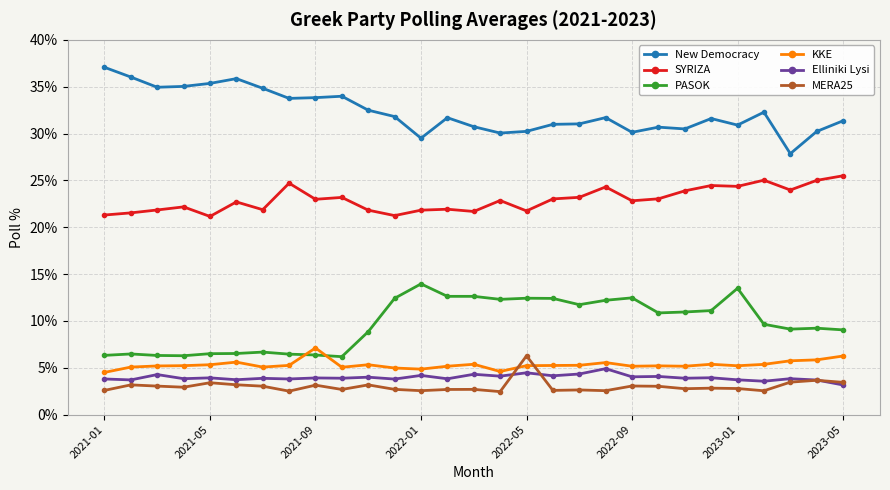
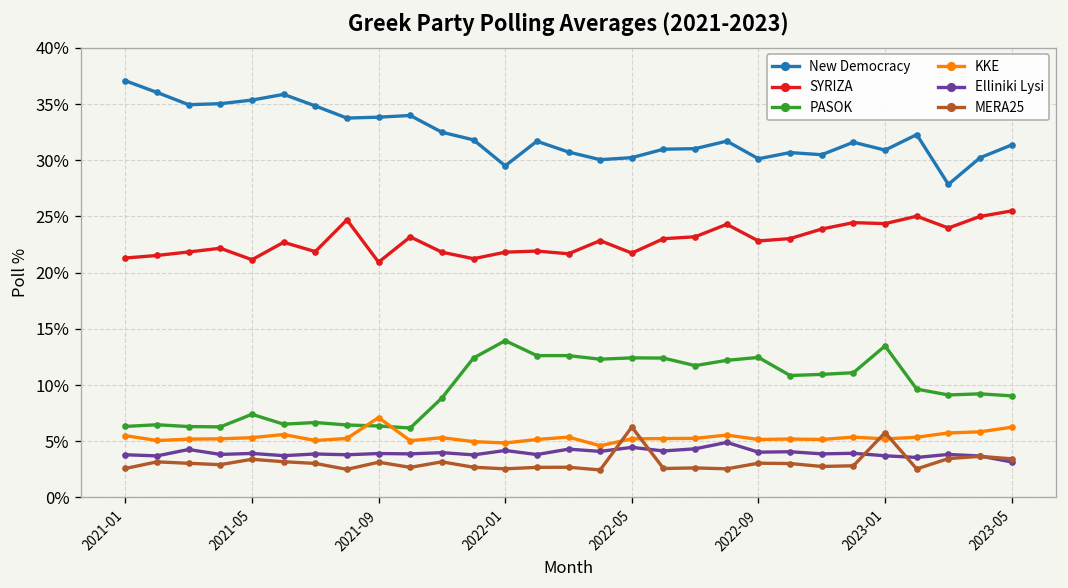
  {
    "New Democracy": {
      "2021-01": "37%",
      "2021-05": "35%",
      "2021-09": "34%",
      "2022-01": "30%",
      "2022-05": "30%",
      "2022-09": "30%",
      "2023-01": "31%",
      "2023-05": "31%"
    },
    "SYRIZA": {
      "2021-01": "21%",
      "2021-05": "21%",
-     "2021-09": "23%",
+     "2021-09": "21%",
      "2022-01": "22%",
      "2022-05": "22%",
      "2022-09": "23%",
      "2023-01": "24%",
      "2023-05": "25%"
    },
    "PASOK": {
      "2021-01": "6%",
-     "2021-05": "6.5%",
+     "2021-05": "7.4%",
      "2021-09": "6%",
      "2022-01": "14%",
      "2022-05": "12%",
      "2022-09": "12%",
      "2023-01": "13%",
      "2023-05": "9%"
    },
    "KKE": {
-     "2021-01": "5%",
+     "2021-01": "6%",
      "2021-05": "5%",
      "2021-09": "7%",
      "2022-01": "5%",
      "2022-05": "5%",
      "2022-09": "5%",
      "2023-01": "5%",
      "2023-05": "6%"
    },
    "Elliniki Lysi": {
      "2021-01": "4%",
      "2021-05": "4%",
      "2021-09": "4%",
      "2022-01": "4%",
      "2022-05": "4%",
      "2022-09": "4%",
      "2023-01": "4%",
      "2023-05": "3%"
    },
    "MERA25": {
      "2021-01": "3%",
      "2021-05": "3%",
      "2021-09": "3%",
      "2022-01": "3%",
      "2022-05": "6%",
      "2022-09": "3%",
-     "2023-01": "3%",
+     "2023-01": "6%",
      "2023-05": "3%"
    }
  }
